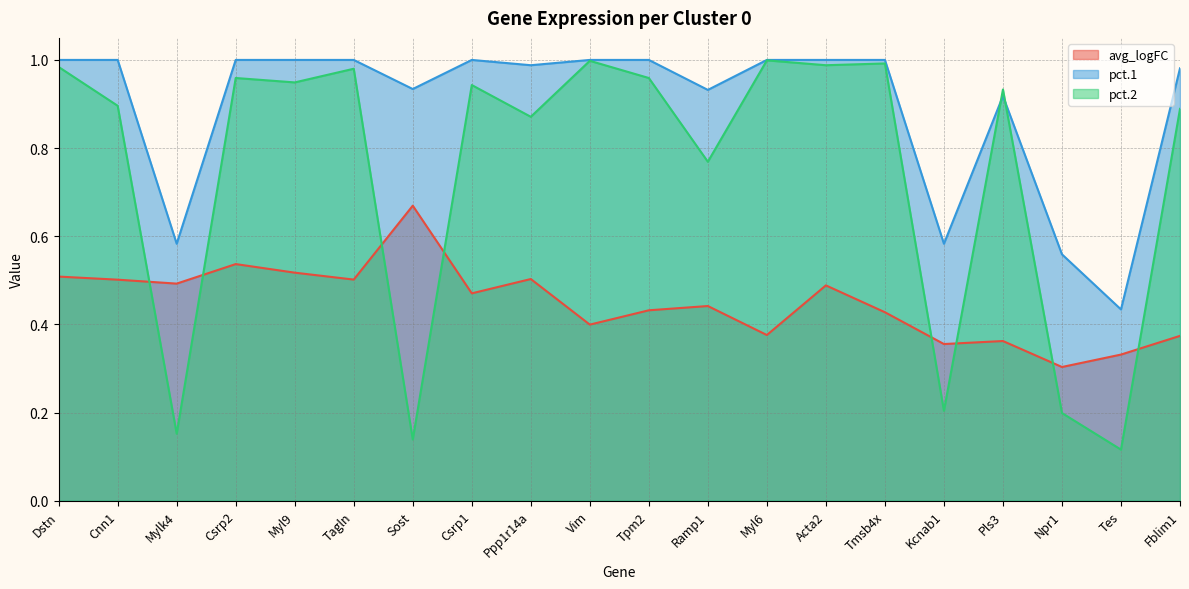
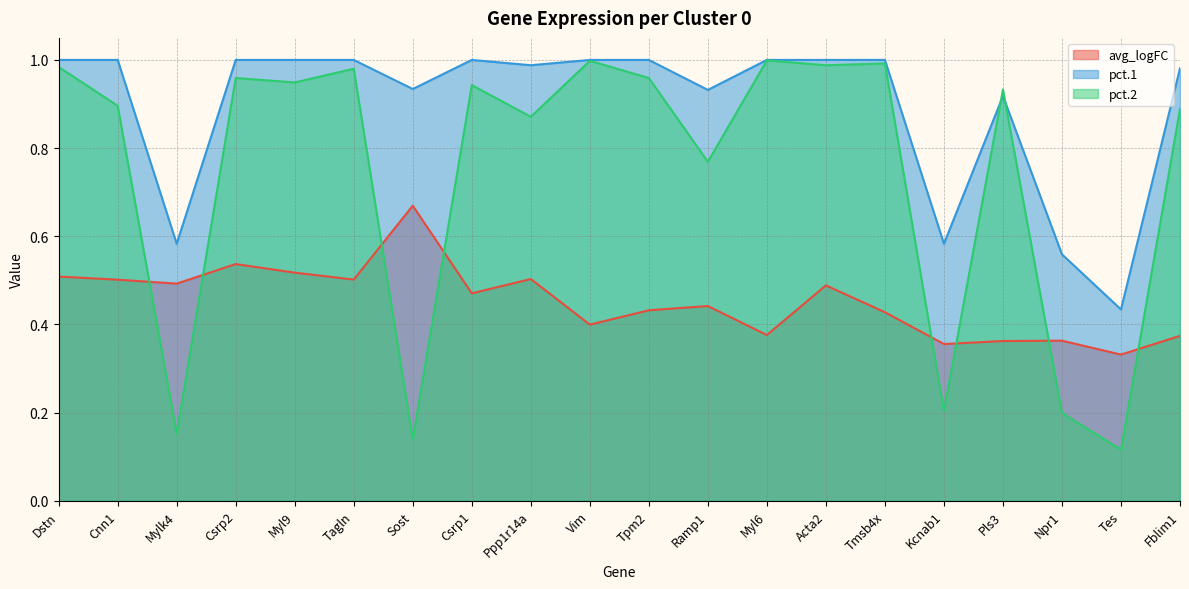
  {
    "avg_logFC": {
      "Dstn": 0.51,
      "Cnn1": 0.50,
      "Mylk4": 0.49,
      "Csrp2": 0.54,
      "Myl9": 0.52,
      "Tagln": 0.50,
      "Sost": 0.67,
      "Csrp1": 0.47,
      "Ppp1r14a": 0.50,
      "Vim": 0.40,
      "Tpm2": 0.43,
      "Ramp1": 0.44,
      "Myl6": 0.38,
      "Acta2": 0.49,
      "Tmsb4x": 0.43,
      "Kcnab1": 0.36,
      "Pls3": 0.36,
-     "Npr1": 0.30,
+     "Npr1": 0.36,
      "Tes": 0.33,
      "Fblim1": 0.37
    },
    "pct.1": {
      "Dstn": 1.00,
      "Cnn1": 1.00,
      "Mylk4": 0.58,
      "Csrp2": 1.00,
      "Myl9": 1.00,
      "Tagln": 1.00,
      "Sost": 0.93,
      "Csrp1": 1.00,
      "Ppp1r14a": 0.99,
      "Tpm2": 1.00,
      "Ramp1": 0.93,
      "Acta2": 1.00,
      "Tmsb4x": 1.00,
      "Kcnab1": 0.58,
      "Pls3": 0.92,
      "Npr1": 0.56,
      "Tes": 0.43,
      "Fblim1": 0.98
    },
    "pct.2": {
      "Dstn": 0.98,
      "Cnn1": 0.90,
      "Mylk4": 0.15,
      "Csrp2": 0.96,
      "Myl9": 0.95,
      "Tagln": 0.98,
      "Sost": 0.14,
      "Csrp1": 0.94,
      "Ppp1r14a": 0.87,
      "Tpm2": 0.96,
      "Ramp1": 0.77,
      "Acta2": 0.99,
      "Tmsb4x": 0.99,
      "Kcnab1": 0.20,
      "Pls3": 0.93,
      "Npr1": 0.20,
      "Tes": 0.12,
      "Fblim1": 0.89
    }
  }
